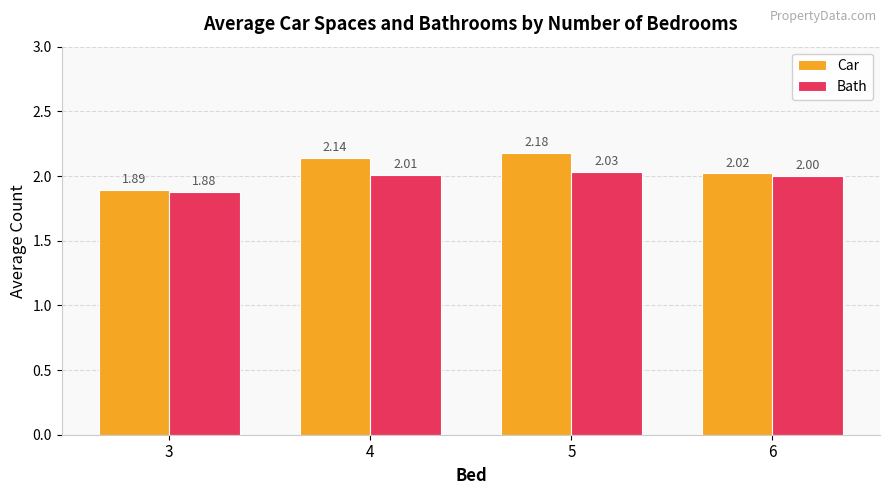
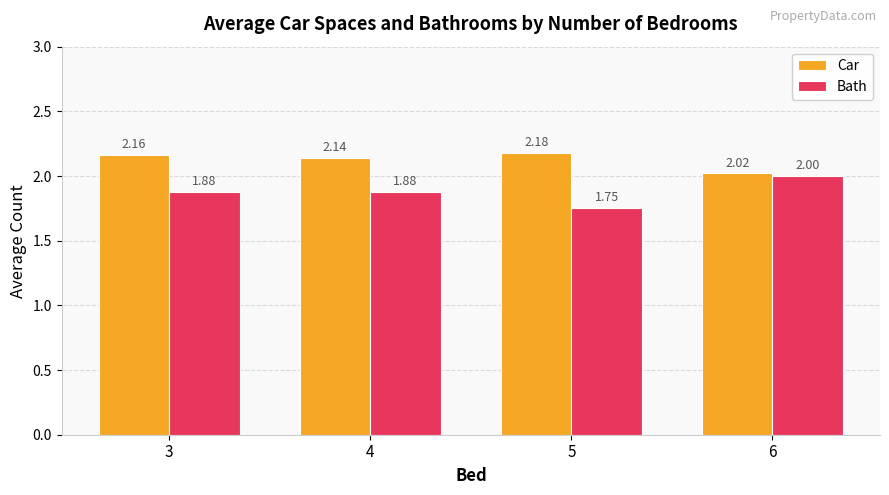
  {
    "Car": {
-     "3": 1.89,
+     "3": 2.16,
      "4": 2.14,
      "5": 2.18,
      "6": 2.02
    },
    "Bath": {
      "3": 1.88,
-     "4": 2.01,
-     "5": 2.03,
+     "4": 1.88,
+     "5": 1.75,
      "6": 2.00
    }
  }
